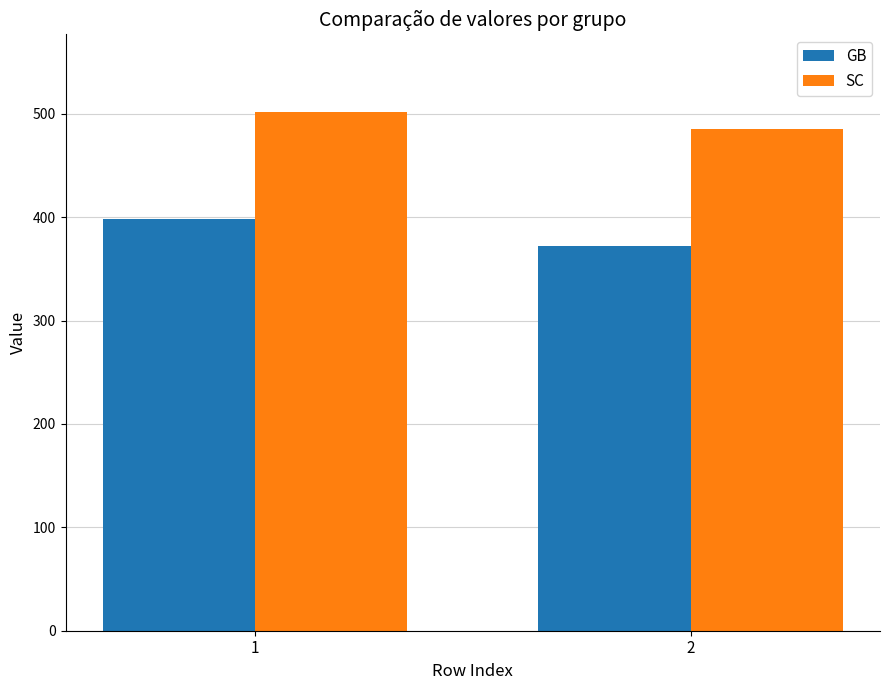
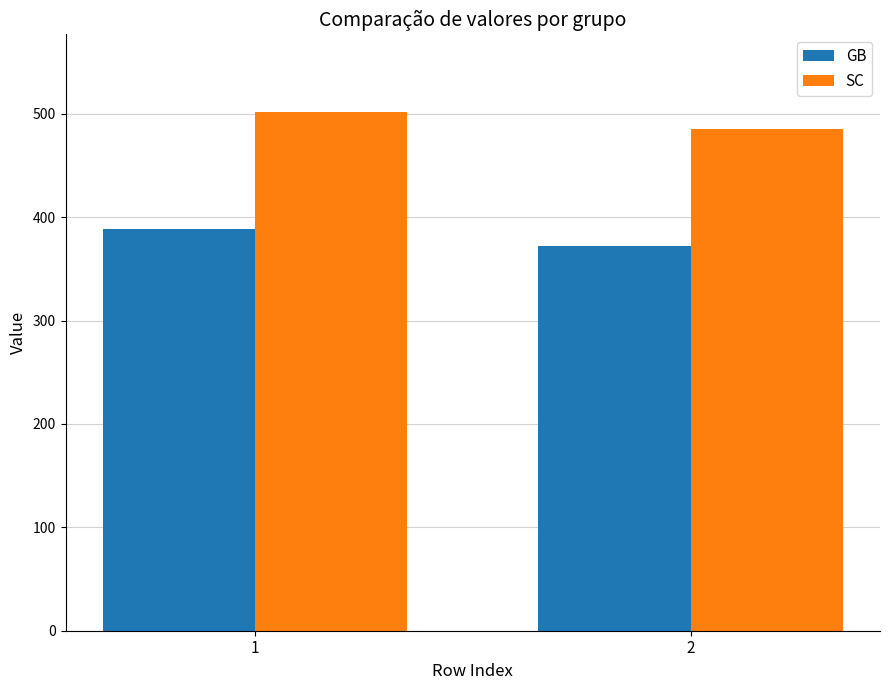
  {
    "GB": {
-     "1": 399,
+     "1": 389,
      "2": 372
    },
    "SC": {
      "1": 502,
      "2": 485
    }
  }
